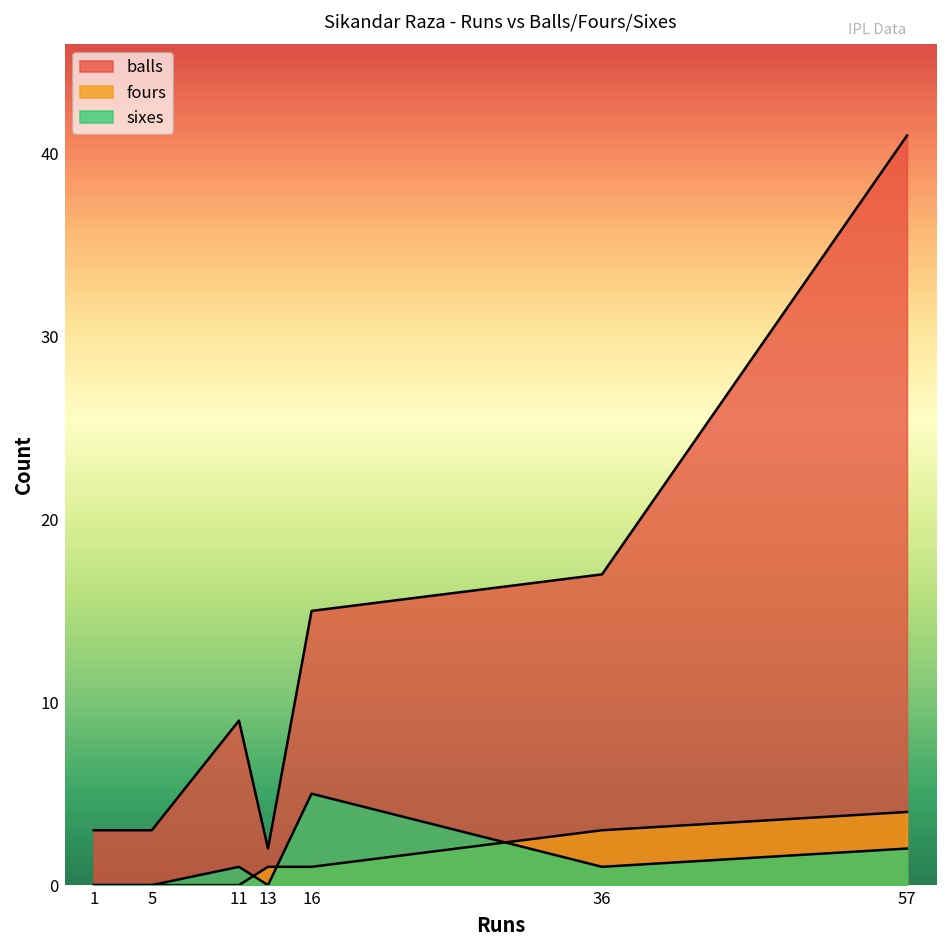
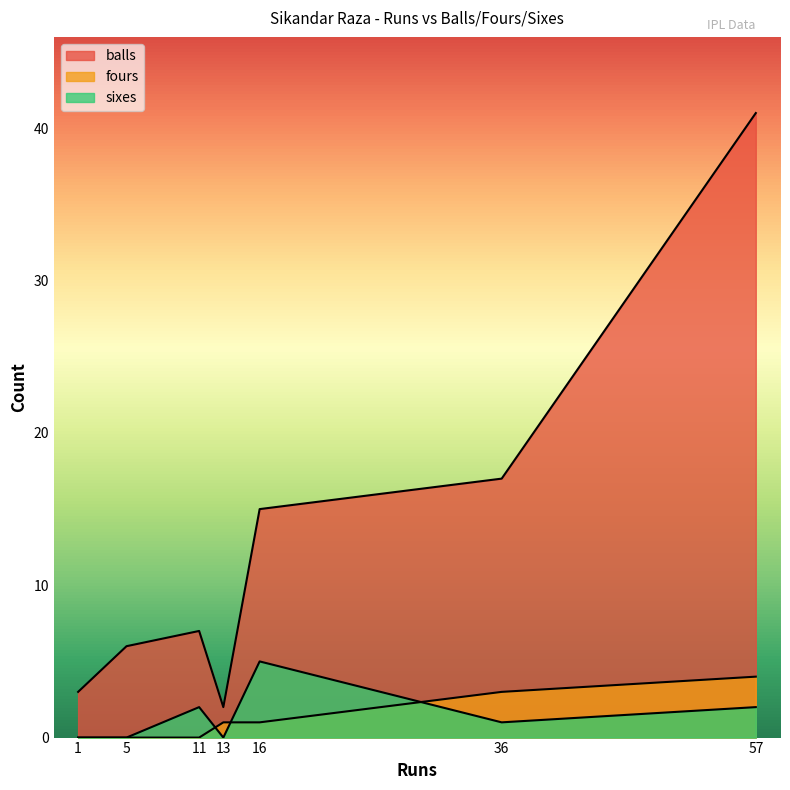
  {
    "balls": {
      "1": 3,
-     "5": 3,
-     "11": 9,
+     "5": 6,
+     "11": 7,
      "13": 2,
      "16": 15,
      "36": 17,
      "57": 41
    },
    "fours": {
      "11": 0,
      "13": 1,
      "16": 1,
      "36": 3,
      "57": 4
    },
    "sixes": {
-     "11": 1,
+     "11": 2,
      "13": 0,
      "16": 5,
      "36": 1,
      "57": 2
    }
  }
